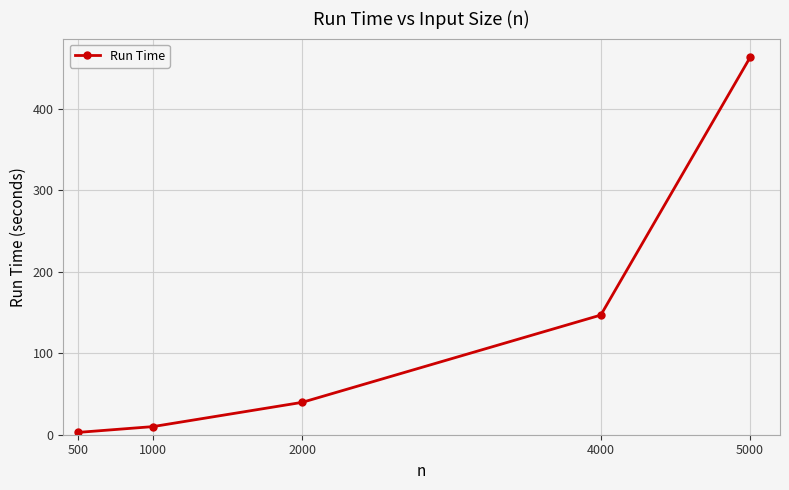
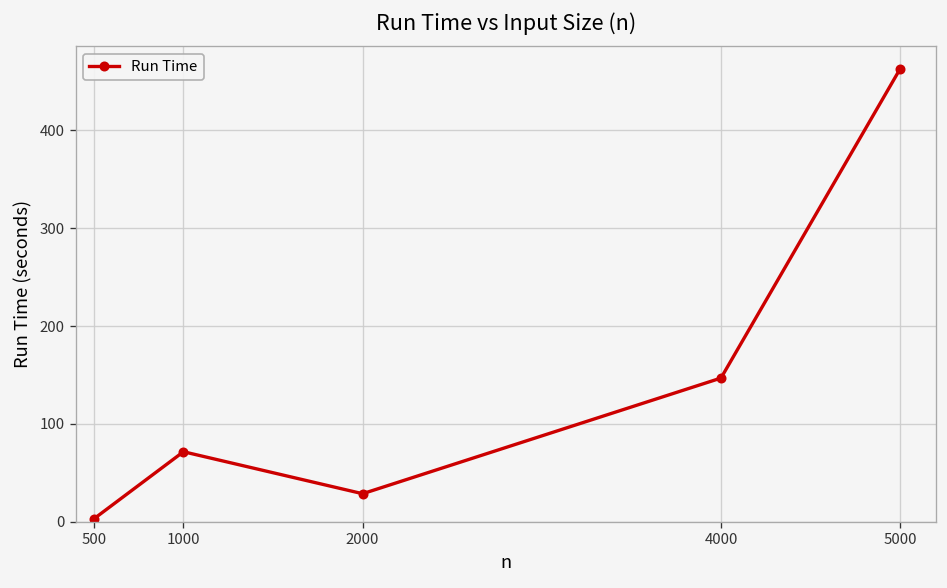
  {
    "500": 0,
-   "1000": 10,
-   "2000": 40,
+   "1000": 70,
+   "2000": 30,
    "4000": 150,
    "5000": 460
  }
